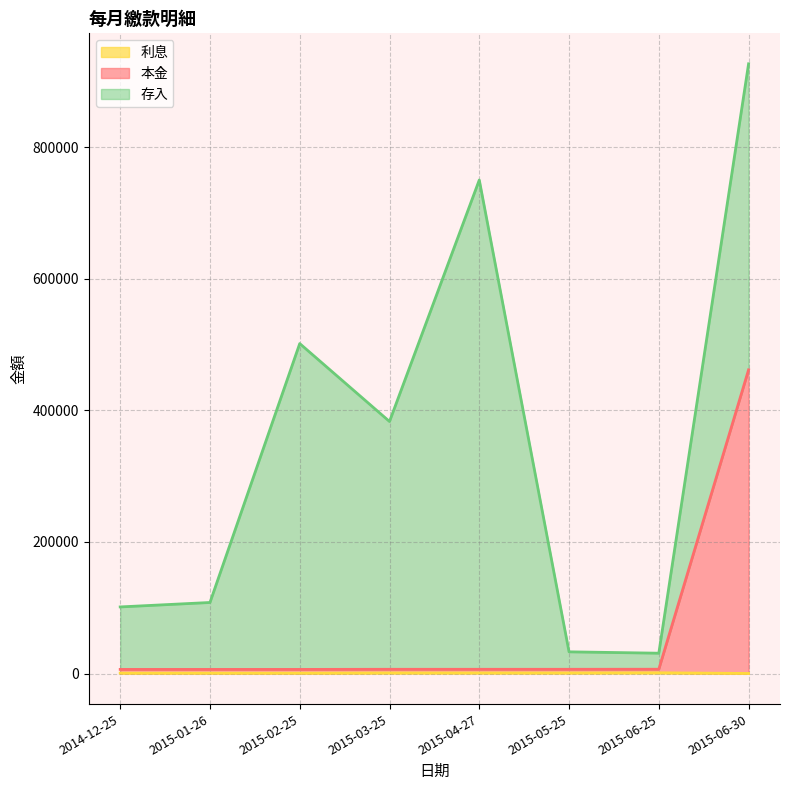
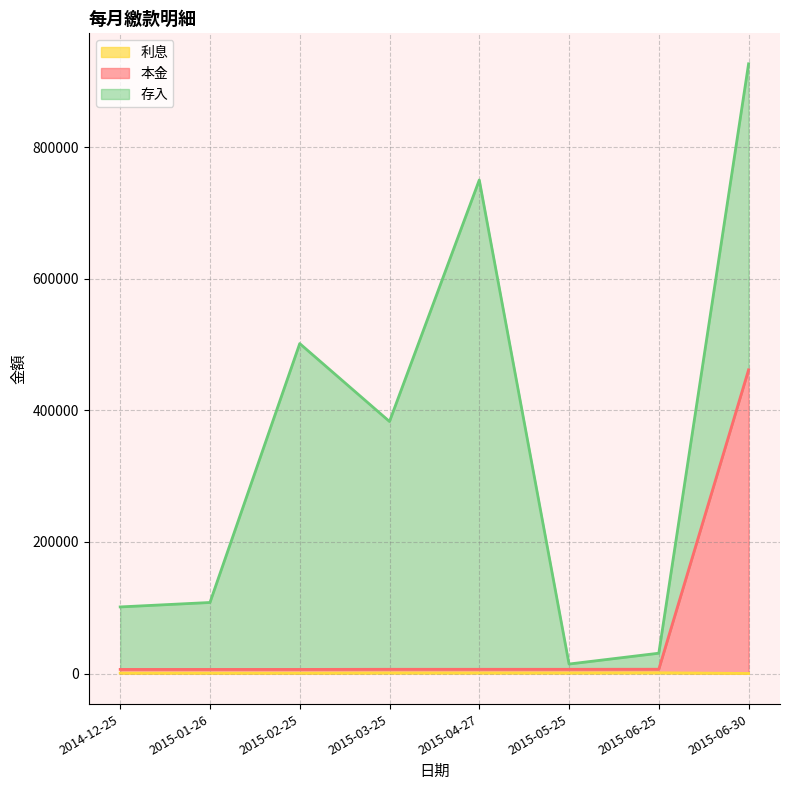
  {
    "利息": {
      "2014-12-25": 0,
      "2015-01-26": 0,
      "2015-02-25": 0,
      "2015-03-25": 0,
      "2015-04-27": 0,
      "2015-05-25": 0,
      "2015-06-25": 0,
      "2015-06-30": 0
    },
    "本金": {
      "2014-12-25": 10000,
      "2015-01-26": 10000,
      "2015-02-25": 10000,
      "2015-03-25": 10000,
      "2015-04-27": 10000,
      "2015-05-25": 10000,
      "2015-06-25": 10000,
      "2015-06-30": 460000
    },
    "存入": {
      "2014-12-25": 90000,
      "2015-01-26": 100000,
      "2015-02-25": 500000,
      "2015-03-25": 380000,
      "2015-04-27": 740000,
-     "2015-05-25": 30000,
+     "2015-05-25": 10000,
      "2015-06-25": 20000,
      "2015-06-30": 470000
    }
  }
